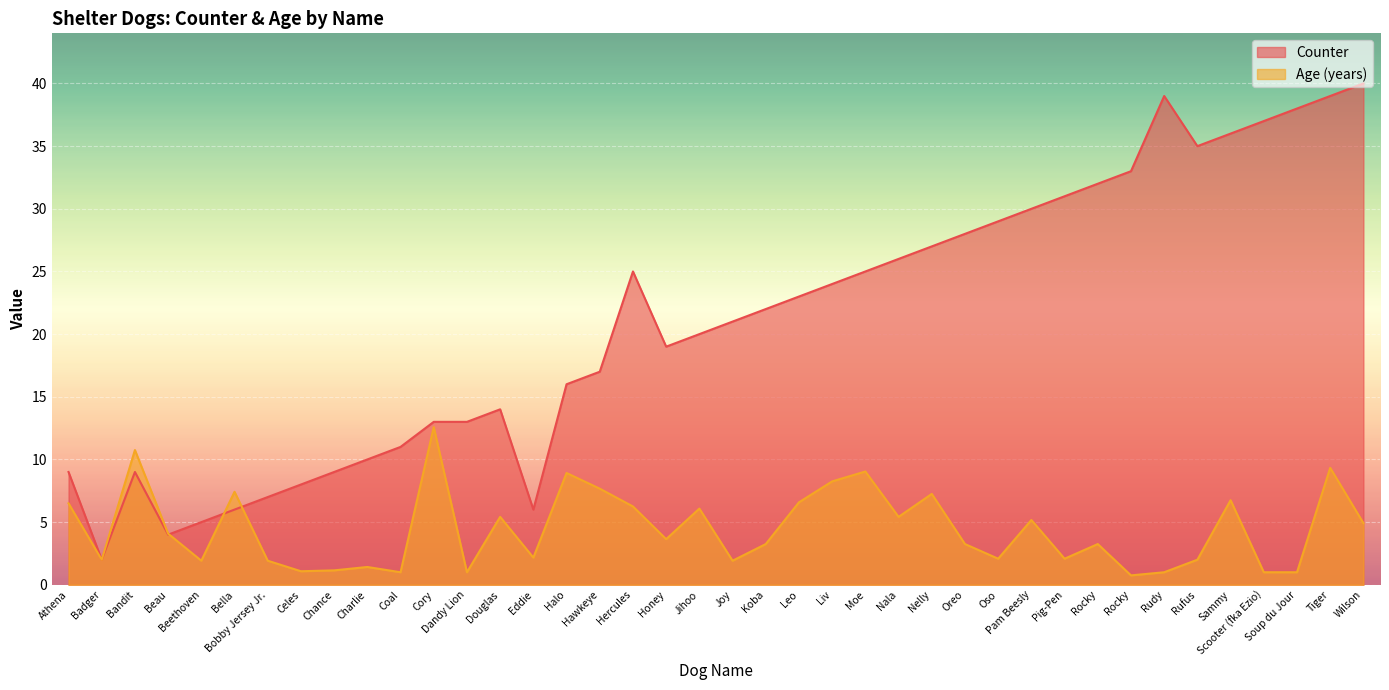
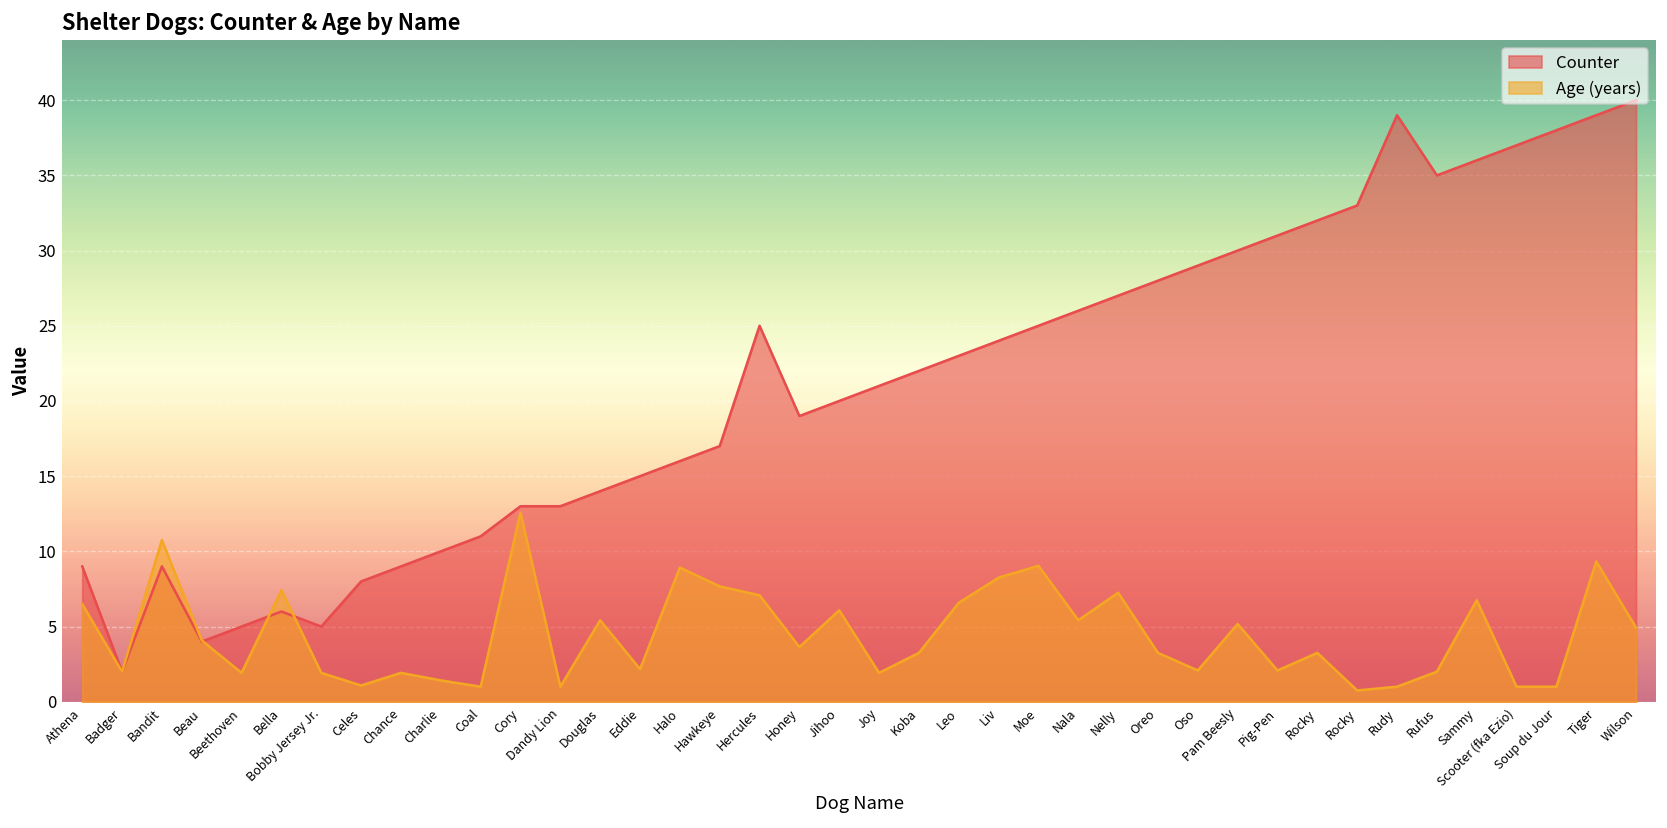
  {
    "Counter": {
      "Athena": 9,
      "Bandit": 9,
      "Beethoven": 5,
      "Bella": 6,
-     "Bobby Jersey Jr.": 7,
+     "Bobby Jersey Jr.": 5,
      "Celes": 8,
      "Chance": 9,
      "Charlie": 10,
      "Coal": 11,
      "Cory": 13,
      "Dandy Lion": 13,
      "Douglas": 14,
-     "Eddie": 6,
+     "Eddie": 15,
      "Halo": 16,
      "Hawkeye": 17,
      "Hercules": 25,
      "Honey": 19,
      "Jihoo": 20,
      "Joy": 21,
      "Koba": 22,
      "Leo": 23,
      "Liv": 24,
      "Moe": 25,
      "Nala": 26,
      "Nelly": 27,
      "Oreo": 28,
      "Oso": 29,
      "Pam Beesly": 30,
      "Pig-Pen": 31,
      "Rudy": 39,
      "Rufus": 35,
      "Sammy": 36,
      "Scooter (fka Ezio)": 37,
      "Soup du Jour": 38,
      "Tiger": 39
    },
    "Age (years)": {
      "Athena": 6.5,
      "Bandit": 10.8,
      "Beethoven": 1.9,
      "Bella": 7.4,
      "Bobby Jersey Jr.": 1.9,
      "Celes": 1.1,
-     "Chance": 1.2,
+     "Chance": 1.9,
      "Charlie": 1.4,
      "Coal": 1.0,
      "Cory": 12.6,
      "Dandy Lion": 1.0,
      "Douglas": 5.4,
      "Eddie": 2.2,
      "Halo": 8.9,
      "Hawkeye": 7.7,
-     "Hercules": 6.3,
+     "Hercules": 7.1,
      "Honey": 3.6,
      "Jihoo": 6.1,
      "Joy": 1.9,
      "Koba": 3.3,
      "Leo": 6.6,
      "Liv": 8.3,
      "Moe": 9.0,
      "Nala": 5.4,
      "Nelly": 7.3,
      "Oreo": 3.3,
      "Oso": 2.1,
      "Pam Beesly": 5.2,
      "Pig-Pen": 2.1,
      "Rudy": 1.0,
      "Rufus": 2.0,
      "Sammy": 6.8,
      "Scooter (fka Ezio)": 1.0,
      "Soup du Jour": 1.0,
      "Tiger": 9.3,
      "Wilson": 4.9
    }
  }
